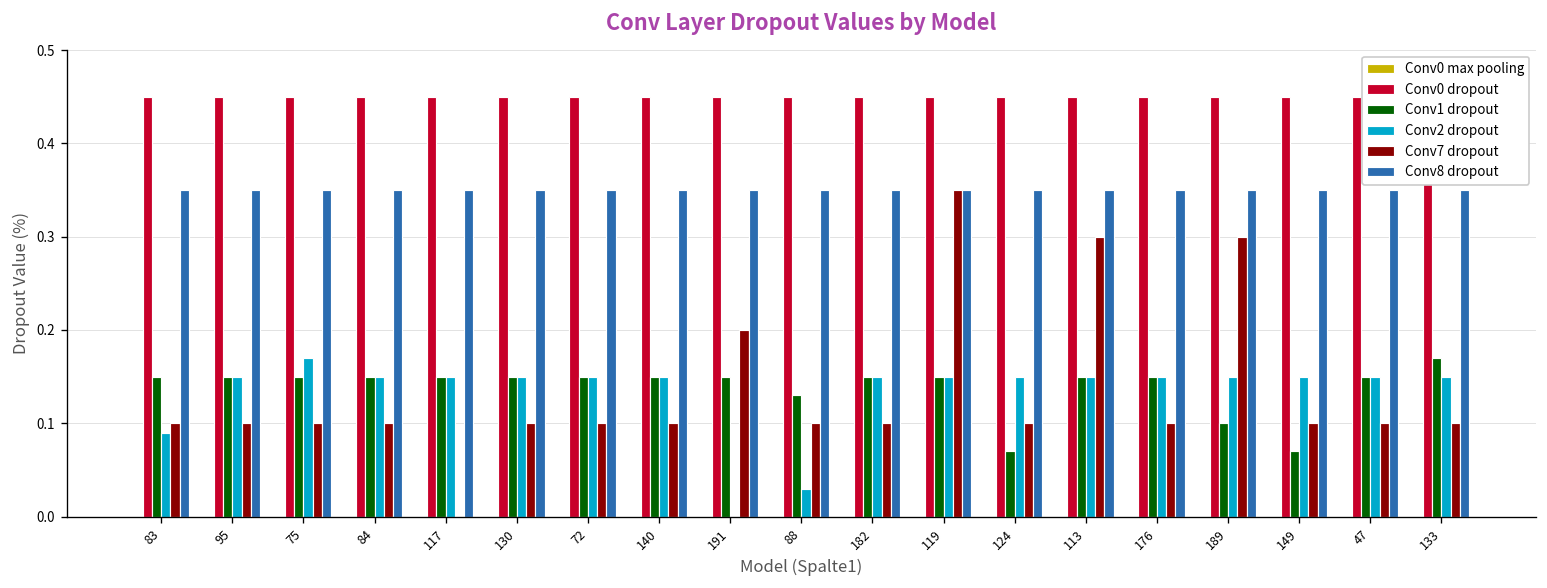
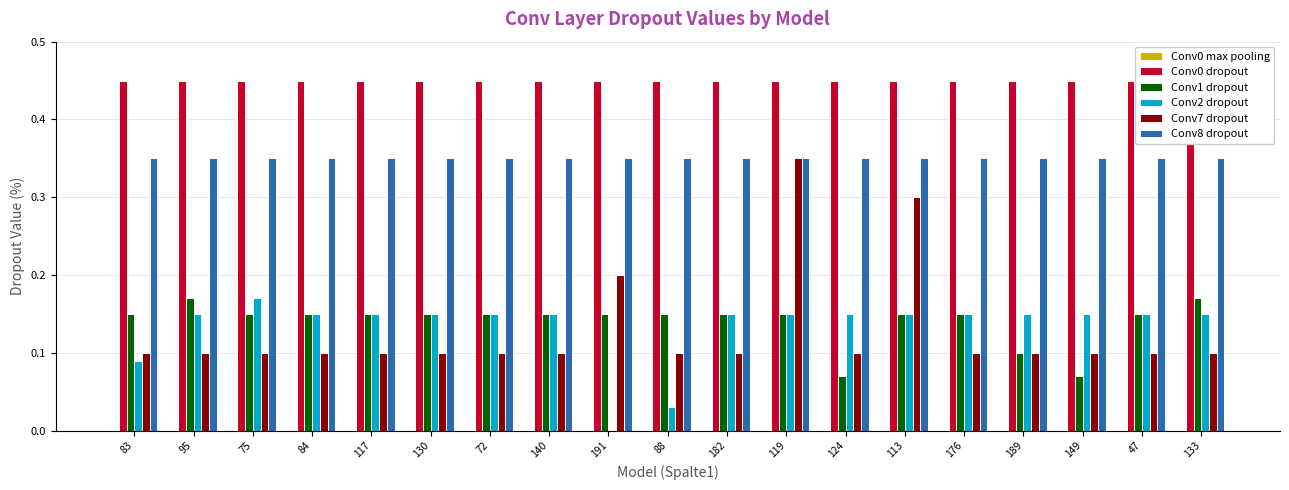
  {
    "Conv0 max pooling": {
      "83": 0.00,
      "95": 0.00,
      "75": 0.00,
      "84": 0.00,
      "117": 0.00,
      "130": 0.00,
      "72": 0.00,
      "140": 0.00,
      "191": 0.00,
      "88": 0.00,
      "182": 0.00,
      "119": 0.00,
      "124": 0.00,
      "113": 0.00,
      "176": 0.00,
      "189": 0.00,
      "149": 0.00,
      "47": 0.00,
      "133": 0.00
    },
    "Conv0 dropout": {
      "83": 0.45,
      "95": 0.45,
      "75": 0.45,
      "84": 0.45,
      "117": 0.45,
      "130": 0.45,
      "72": 0.45,
      "140": 0.45,
      "191": 0.45,
      "88": 0.45,
      "182": 0.45,
      "119": 0.45,
      "124": 0.45,
      "113": 0.45,
      "176": 0.45,
      "189": 0.45,
      "149": 0.45,
      "47": 0.45
    },
    "Conv1 dropout": {
      "83": 0.15,
-     "95": 0.15,
+     "95": 0.17,
      "75": 0.15,
      "84": 0.15,
      "117": 0.15,
      "130": 0.15,
      "72": 0.15,
      "140": 0.15,
      "191": 0.15,
-     "88": 0.13,
+     "88": 0.15,
      "182": 0.15,
      "119": 0.15,
      "124": 0.07,
      "113": 0.15,
      "176": 0.15,
      "189": 0.10,
      "149": 0.07,
      "47": 0.15,
      "133": 0.17
    },
    "Conv2 dropout": {
      "83": 0.09,
      "95": 0.15,
      "75": 0.17,
      "84": 0.15,
      "117": 0.15,
      "130": 0.15,
      "72": 0.15,
      "140": 0.15,
      "191": 0.00,
      "88": 0.03,
      "182": 0.15,
      "119": 0.15,
      "124": 0.15,
      "113": 0.15,
      "176": 0.15,
      "189": 0.15,
      "149": 0.15,
      "47": 0.15,
      "133": 0.15
    },
    "Conv7 dropout": {
      "83": 0.1,
      "95": 0.1,
      "75": 0.1,
      "84": 0.1,
-     "117": 0.0,
+     "117": 0.1,
      "130": 0.1,
      "72": 0.1,
      "140": 0.1,
      "191": 0.2,
      "88": 0.1,
      "182": 0.1,
      "119": 0.35,
      "124": 0.1,
      "113": 0.3,
      "176": 0.1,
-     "189": 0.3,
+     "189": 0.1,
      "149": 0.1,
      "47": 0.1,
      "133": 0.1
    },
    "Conv8 dropout": {
      "83": 0.35,
      "95": 0.35,
      "75": 0.35,
      "84": 0.35,
      "117": 0.35,
      "130": 0.35,
      "72": 0.35,
      "140": 0.35,
      "191": 0.35,
      "88": 0.35,
      "182": 0.35,
      "119": 0.35,
      "124": 0.35,
      "113": 0.35,
      "176": 0.35,
      "189": 0.35,
      "149": 0.35,
      "47": 0.35,
      "133": 0.35
    }
  }
